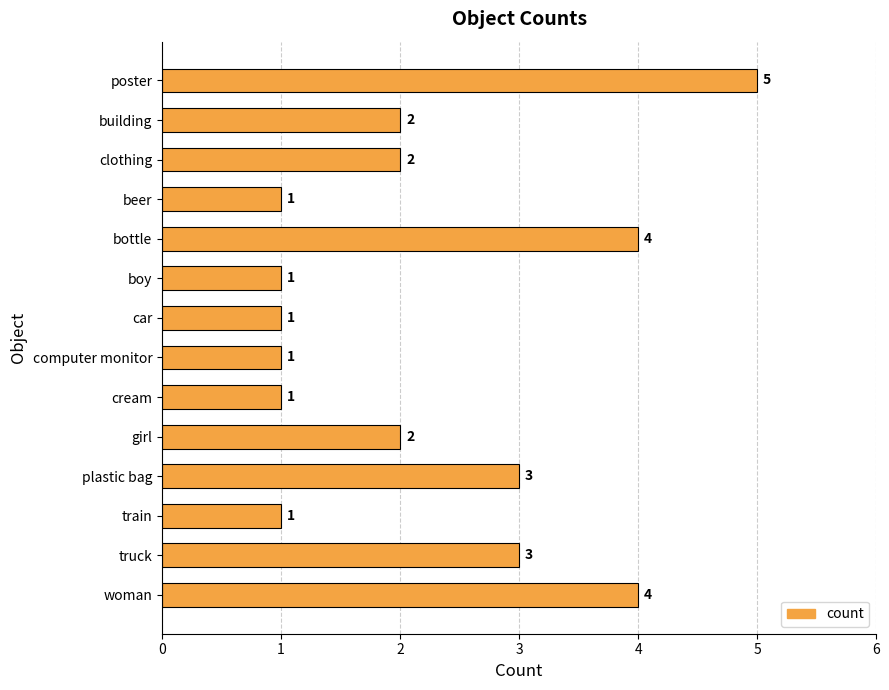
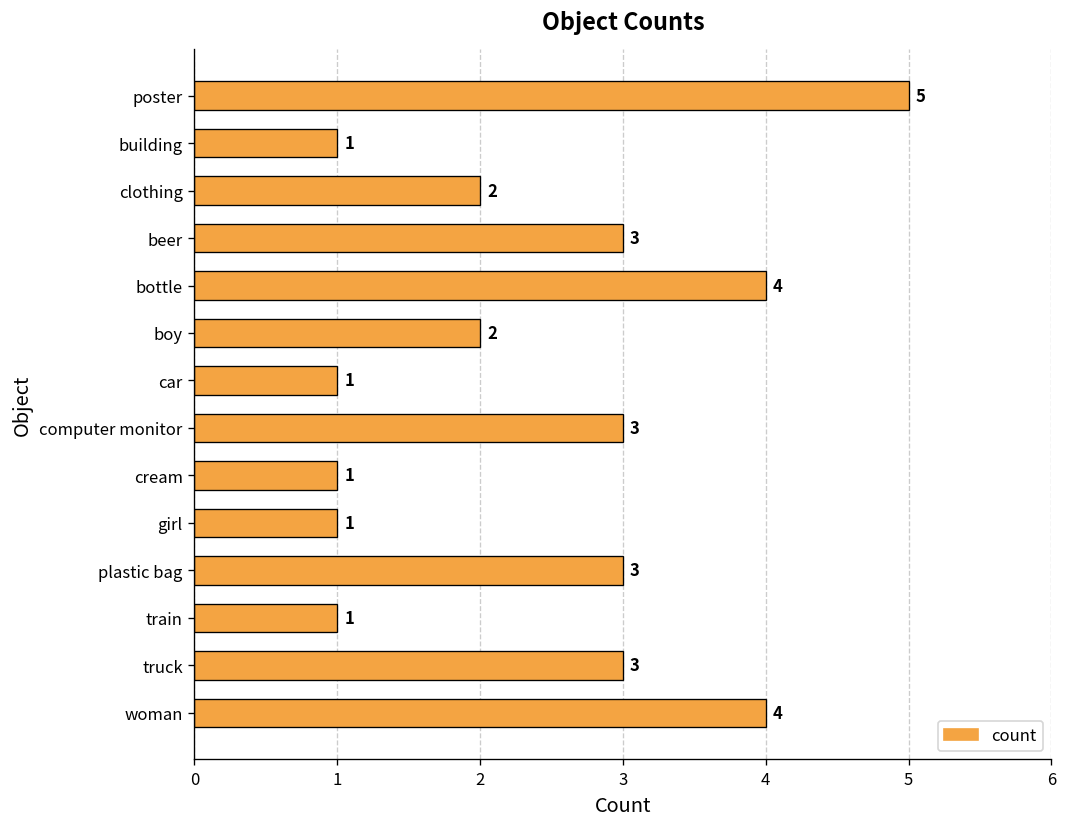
  {
    "poster": 5,
-   "building": 2,
+   "building": 1,
    "clothing": 2,
-   "beer": 1,
+   "beer": 3,
    "bottle": 4,
-   "boy": 1,
+   "boy": 2,
    "car": 1,
-   "computer monitor": 1,
+   "computer monitor": 3,
    "cream": 1,
-   "girl": 2,
+   "girl": 1,
    "plastic bag": 3,
    "train": 1,
    "truck": 3,
    "woman": 4
  }
